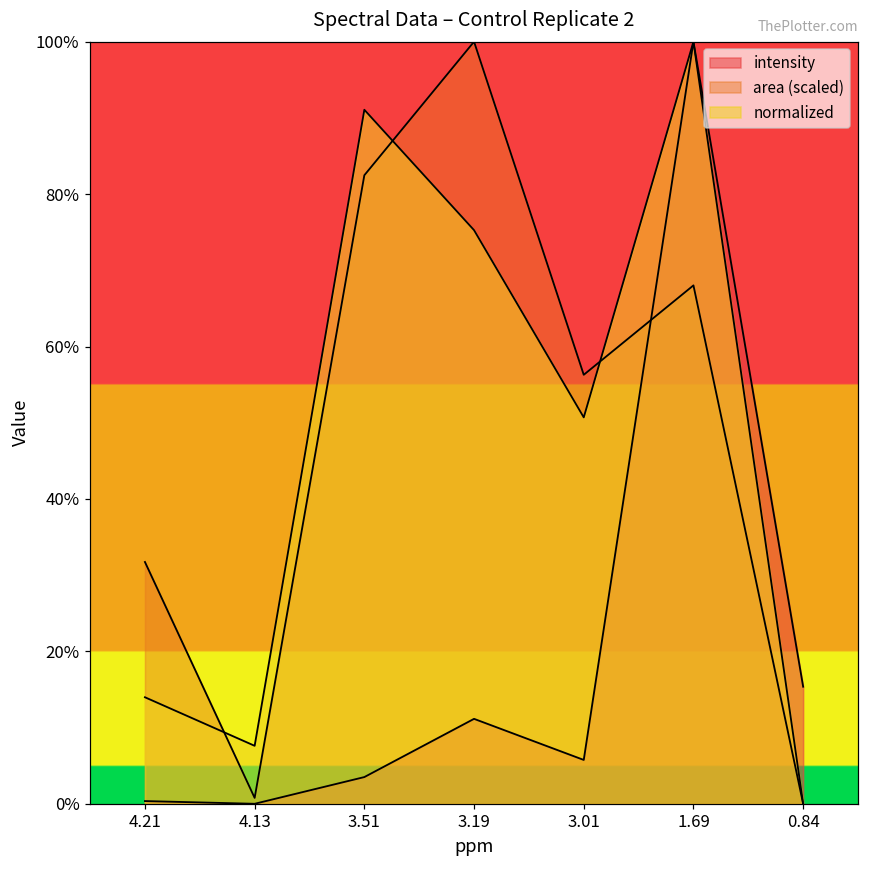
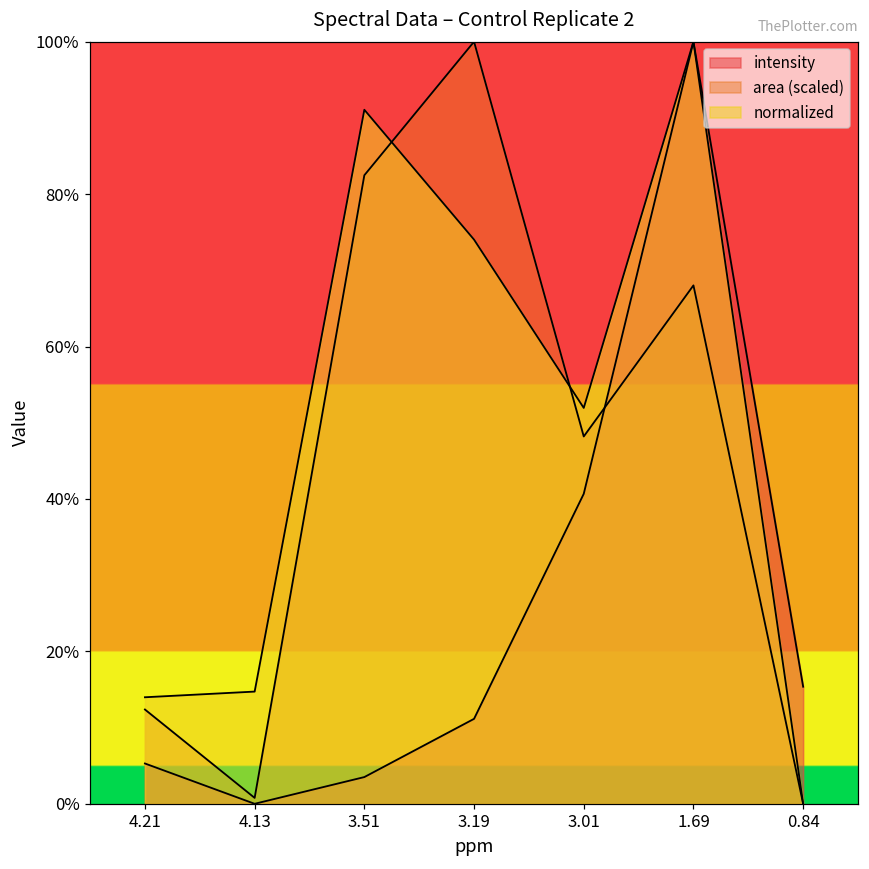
  {
    "intensity": {
-     "4.21": "0%",
+     "4.21": "5%",
      "4.13": "0%",
      "3.51": "4%",
      "3.19": "11%",
-     "3.01": "6%",
+     "3.01": "41%",
      "0.84": "15%"
    },
    "area (scaled)": {
-     "4.21": "32%",
+     "4.21": "12%",
      "4.13": "1%",
      "3.51": "82%",
      "3.19": "100%",
-     "3.01": "56%",
+     "3.01": "48%",
      "1.69": "68%"
    },
    "normalized": {
      "4.21": "14%",
-     "4.13": "8%",
+     "4.13": "15%",
      "3.51": "91%",
-     "3.19": "75%",
-     "3.01": "51%"
+     "3.19": "74%",
+     "3.01": "52%"
    }
  }
